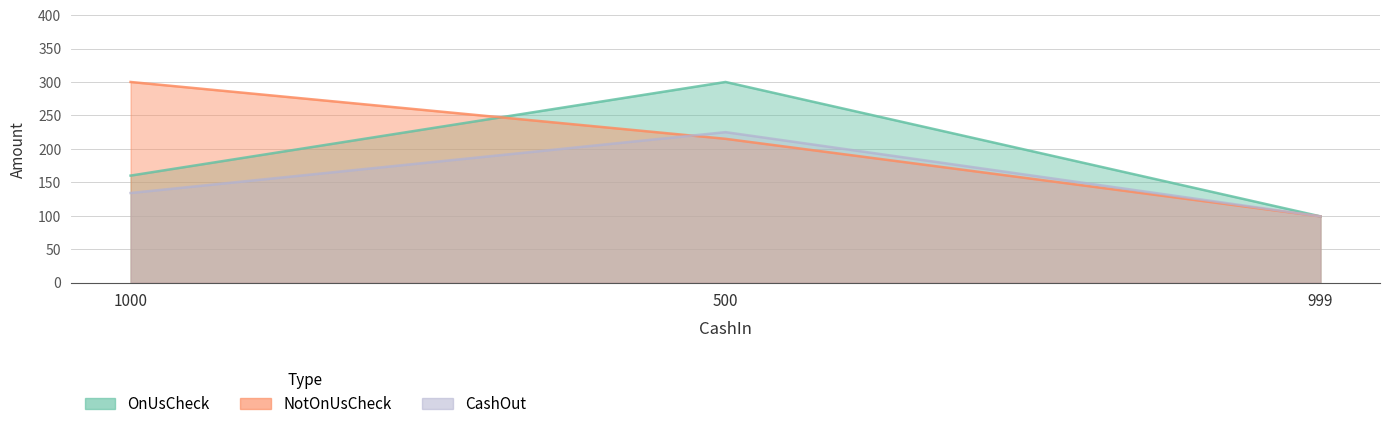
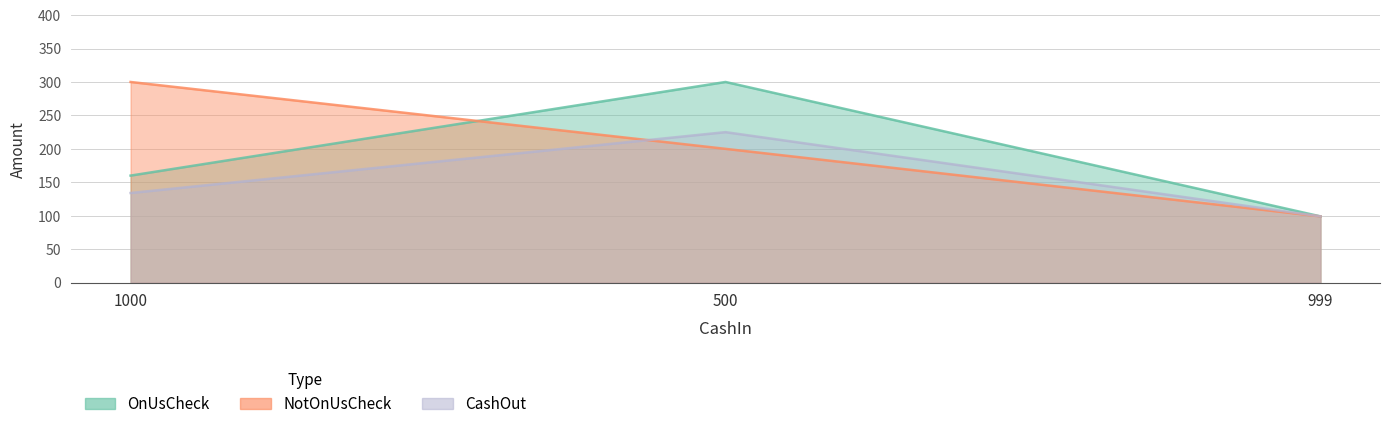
  {
    "OnUsCheck": {
      "1000": 160,
      "500": 300
    },
    "NotOnUsCheck": {
      "1000": 300,
-     "500": 220
+     "500": 200
    },
    "CashOut": {
      "1000": 130,
      "500": 230
    }
  }
